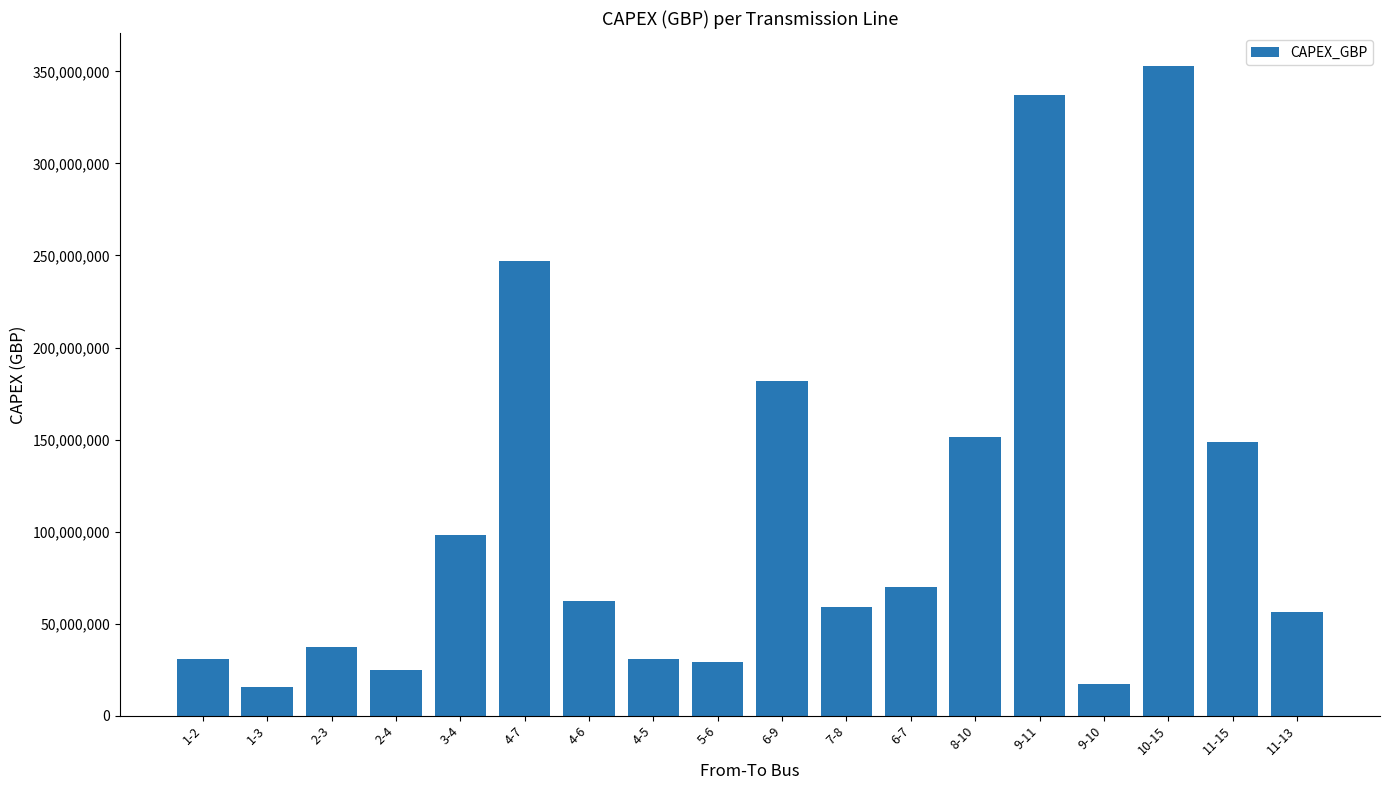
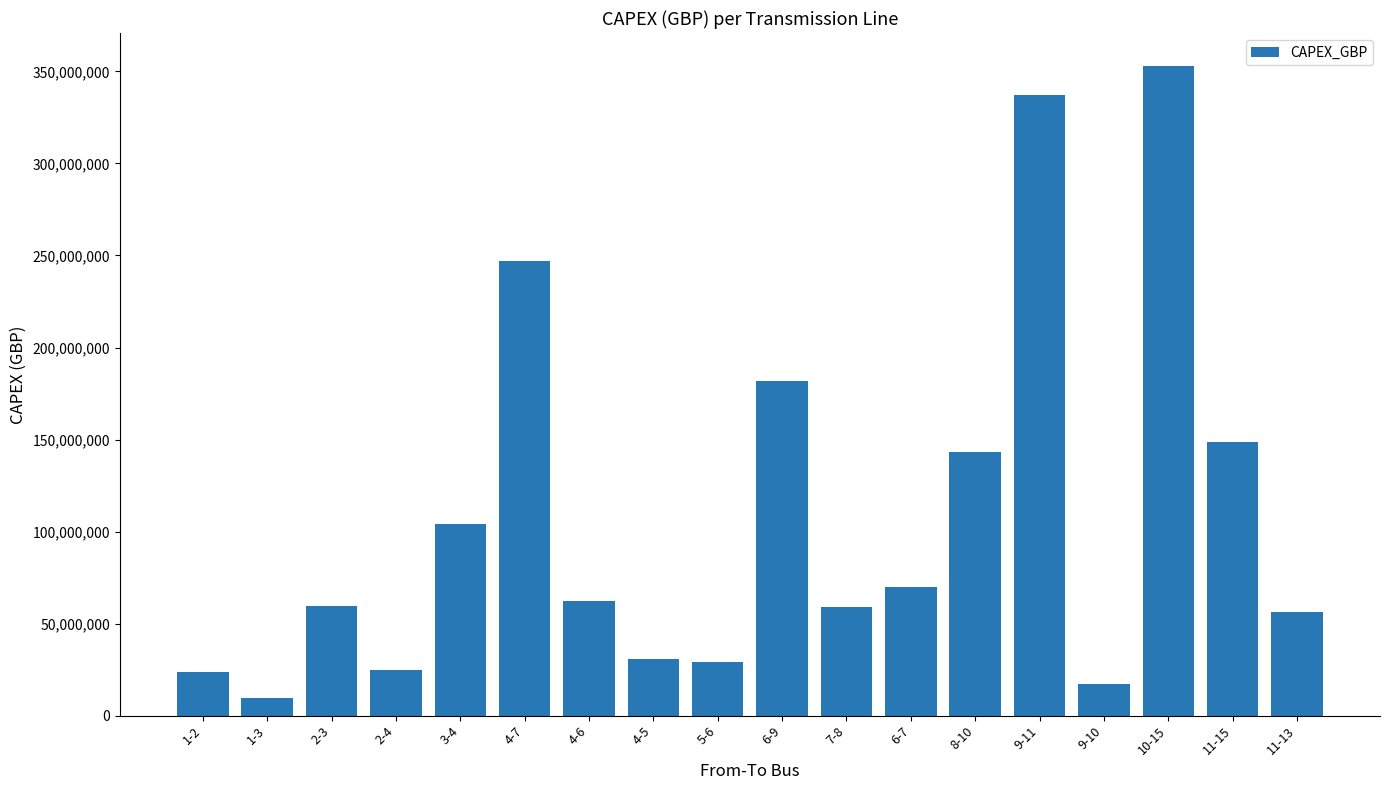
  {
-   "1-2": "31,000,000",
-   "1-3": "15,000,000",
-   "2-3": "37,000,000",
+   "1-2": "24,000,000",
+   "1-3": "10,000,000",
+   "2-3": "59,000,000",
    "2-4": "25,000,000",
-   "3-4": "98,000,000",
+   "3-4": "104,000,000",
    "4-7": "247,000,000",
    "4-6": "62,000,000",
    "4-5": "31,000,000",
    "5-6": "29,000,000",
    "6-9": "182,000,000",
    "7-8": "59,000,000",
    "6-7": "70,000,000",
-   "8-10": "151,000,000",
+   "8-10": "143,000,000",
    "9-11": "337,000,000",
    "9-10": "17,000,000",
    "10-15": "353,000,000",
    "11-15": "149,000,000",
    "11-13": "56,000,000"
  }
